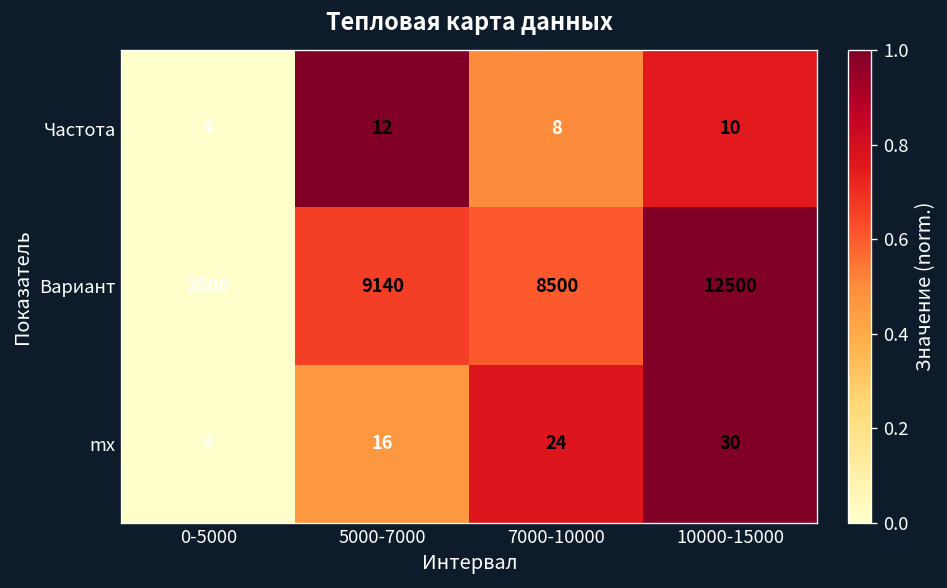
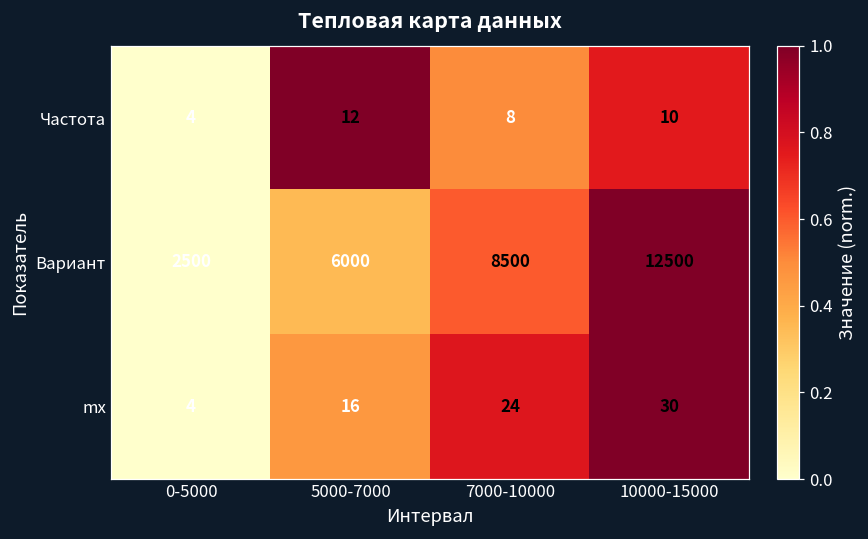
  {
    "Частота": {
      "0-5000": 4,
      "5000-7000": 12,
      "7000-10000": 8,
      "10000-15000": 10
    },
    "Вариант": {
      "0-5000": 2500,
-     "5000-7000": 9140,
+     "5000-7000": 6000,
      "7000-10000": 8500,
      "10000-15000": 12500
    },
    "mx": {
      "0-5000": 4,
      "5000-7000": 16,
      "7000-10000": 24,
      "10000-15000": 30
    }
  }
